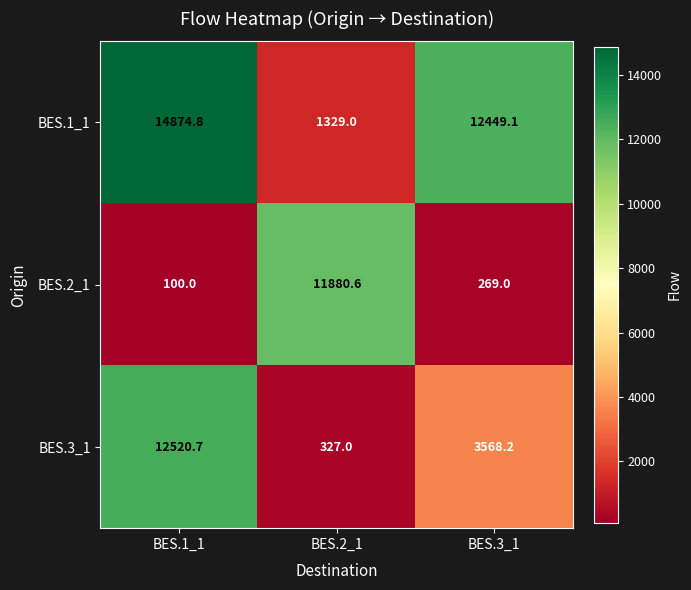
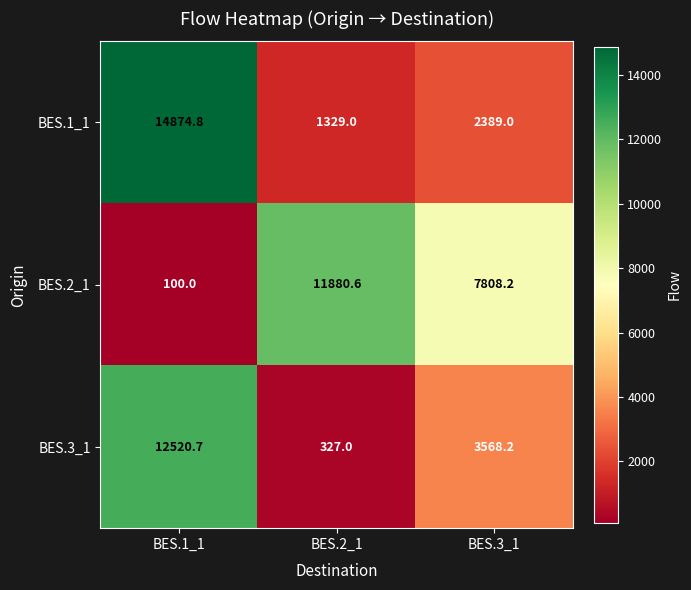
  {
    "BES.1_1": {
      "BES.1_1": 14874.8,
      "BES.2_1": 1329.0,
-     "BES.3_1": 12449.1
+     "BES.3_1": 2389.0
    },
    "BES.2_1": {
      "BES.1_1": 100.0,
      "BES.2_1": 11880.6,
-     "BES.3_1": 269.0
+     "BES.3_1": 7808.2
    },
    "BES.3_1": {
      "BES.1_1": 12520.7,
      "BES.2_1": 327.0,
      "BES.3_1": 3568.2
    }
  }
